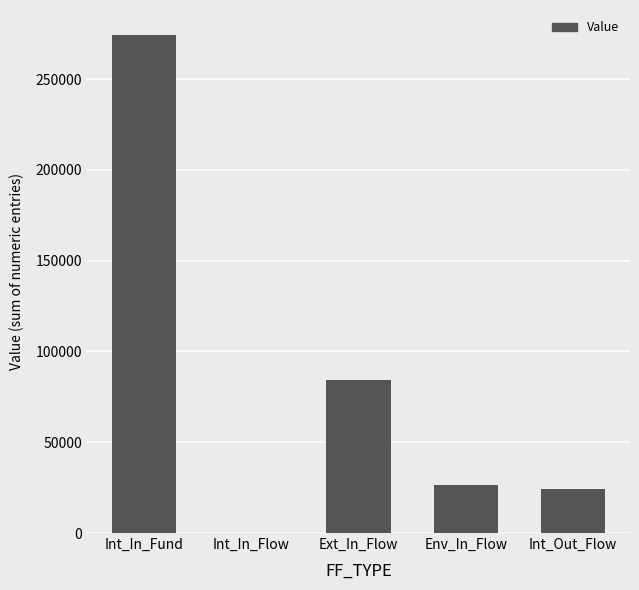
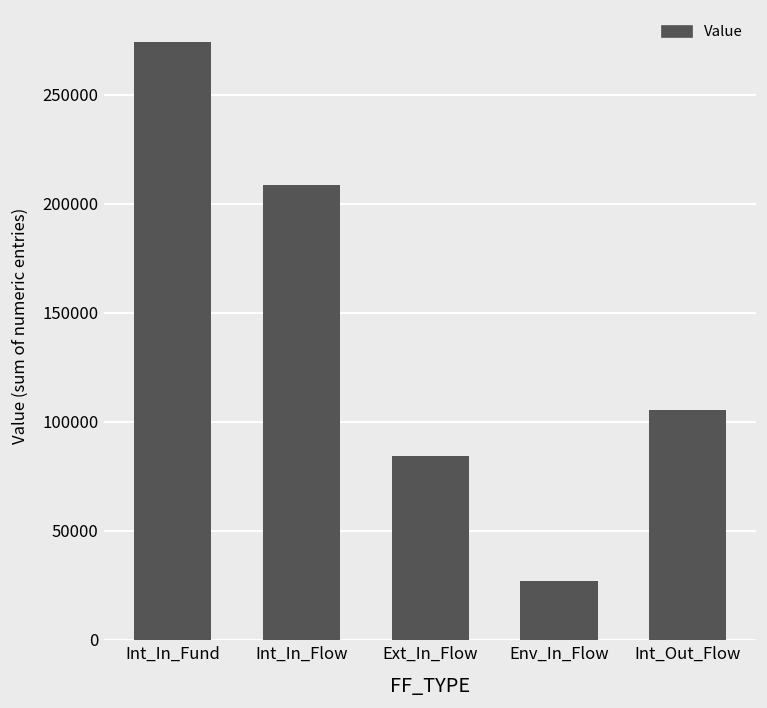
  {
    "Int_In_Fund": 274000,
-   "Int_In_Flow": 0,
+   "Int_In_Flow": 208000,
    "Ext_In_Flow": 84000,
    "Env_In_Flow": 27000,
-   "Int_Out_Flow": 24000
+   "Int_Out_Flow": 105000
  }
